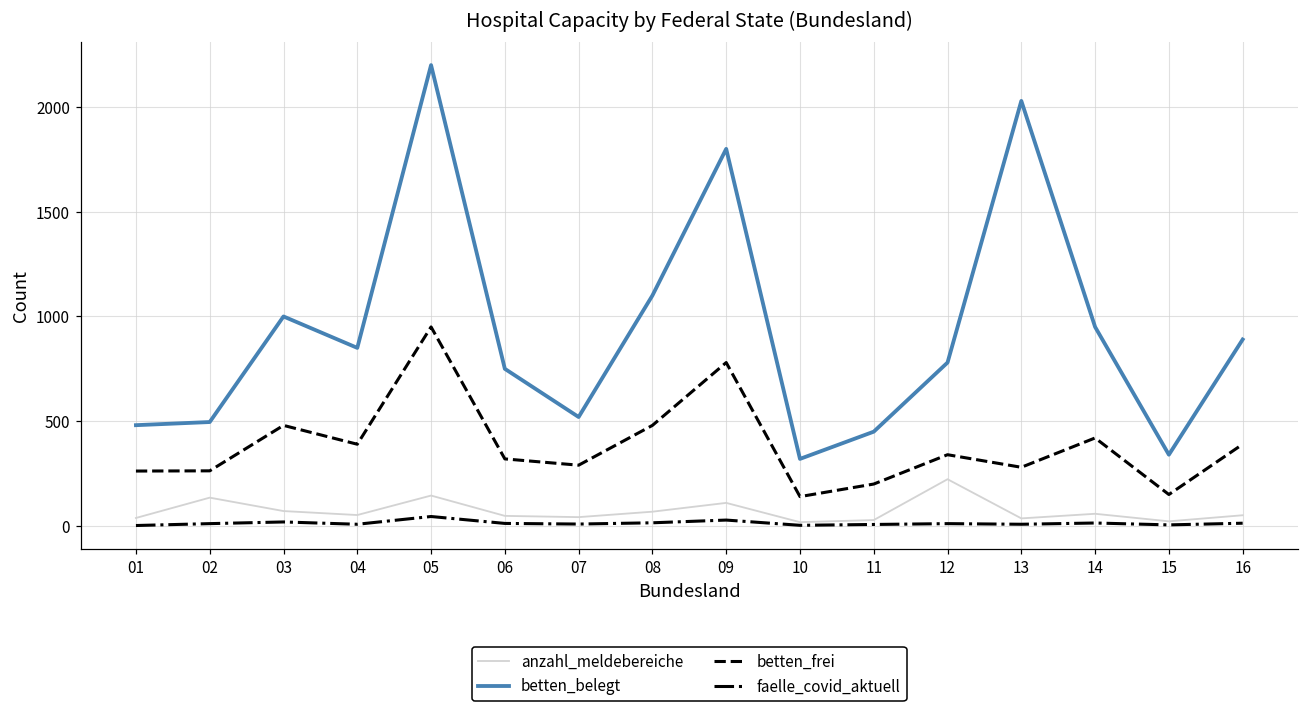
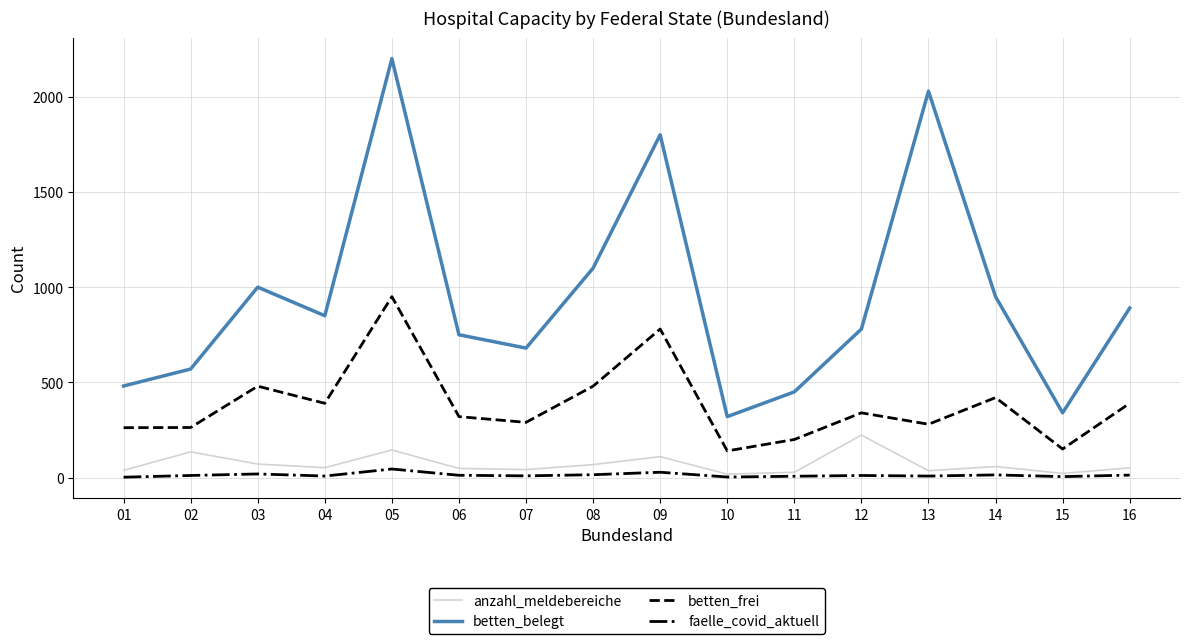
  {
    "anzahl_meldebereiche": {
      "01": 40,
      "02": 140,
      "03": 70,
      "04": 50,
      "05": 150,
      "06": 50,
      "07": 40,
      "08": 70,
      "09": 110,
      "10": 20,
      "11": 30,
      "12": 220,
      "13": 40,
      "14": 60,
      "15": 20,
      "16": 50
    },
    "betten_belegt": {
      "01": 480,
-     "02": 500,
+     "02": 570,
      "03": 1000,
      "04": 850,
      "05": 2200,
      "06": 750,
-     "07": 520,
+     "07": 680,
      "08": 1100,
      "09": 1800,
      "10": 320,
      "11": 450,
      "12": 780,
      "13": 2030,
      "14": 950,
      "15": 340,
      "16": 890
    }
  }
